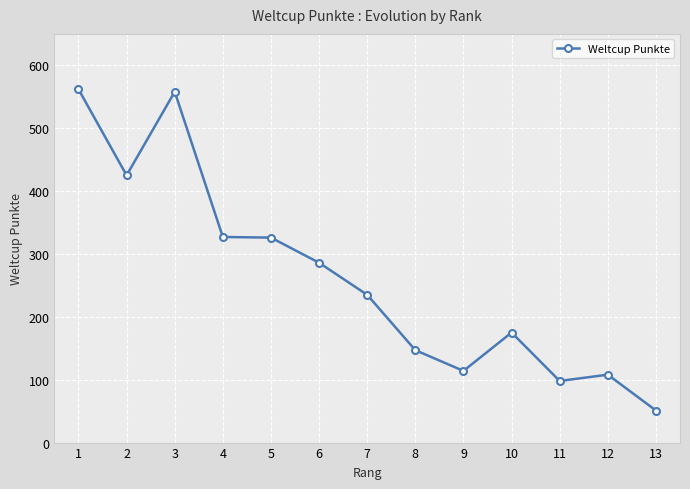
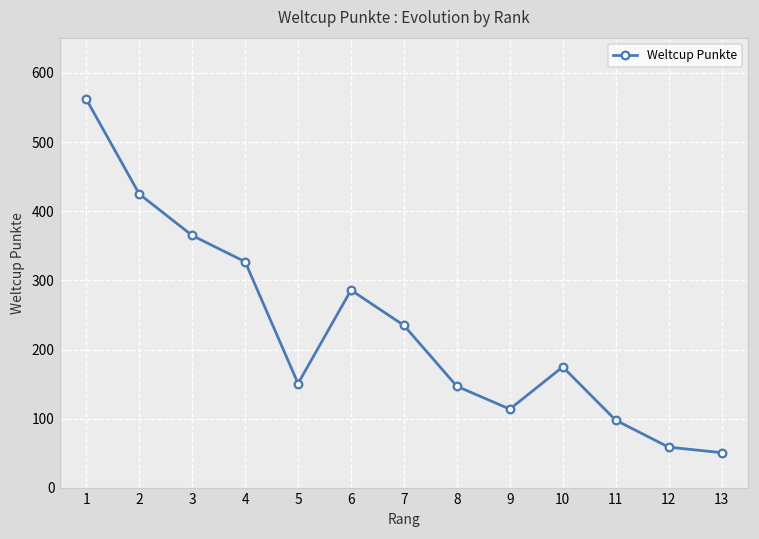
  {
    "1": 560,
    "2": 430,
-   "3": 560,
+   "3": 370,
    "4": 330,
-   "5": 330,
+   "5": 150,
    "6": 290,
    "7": 240,
    "8": 150,
    "9": 110,
    "10": 180,
    "11": 100,
-   "12": 110,
+   "12": 60,
    "13": 50
  }
